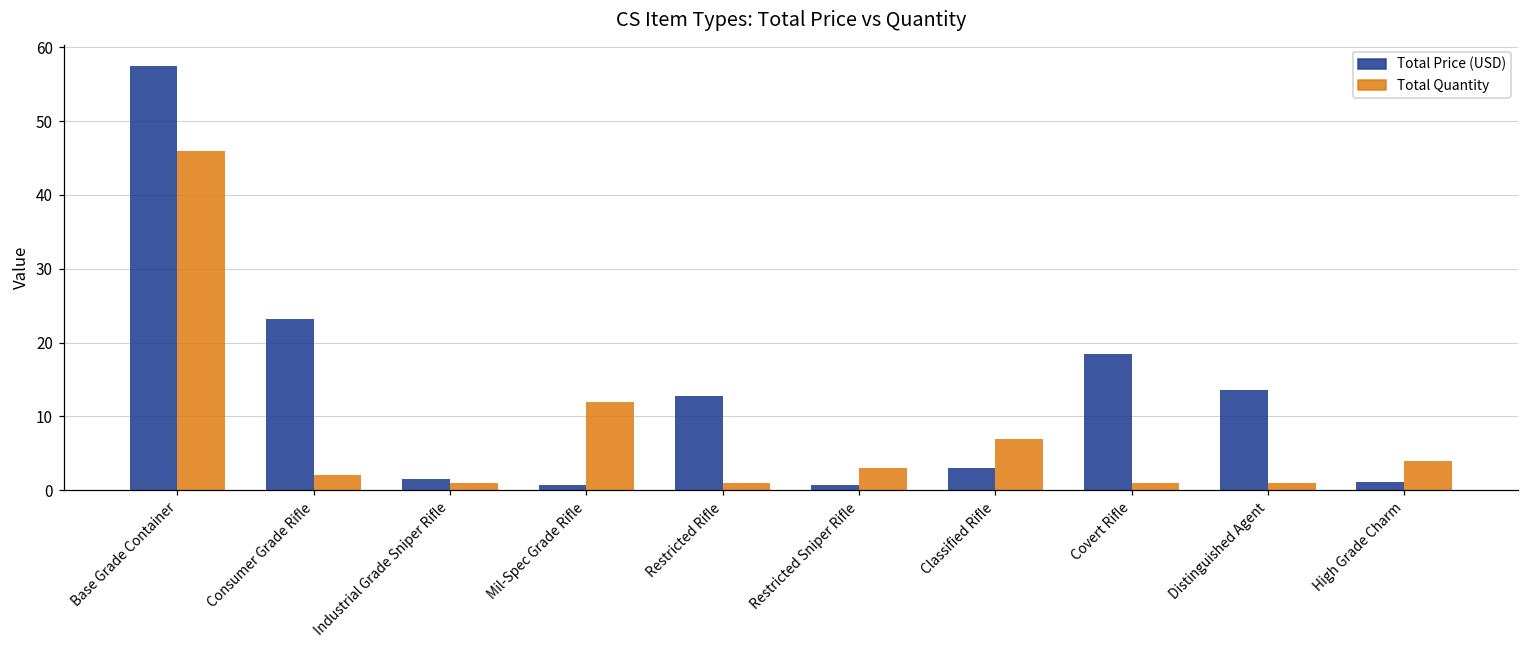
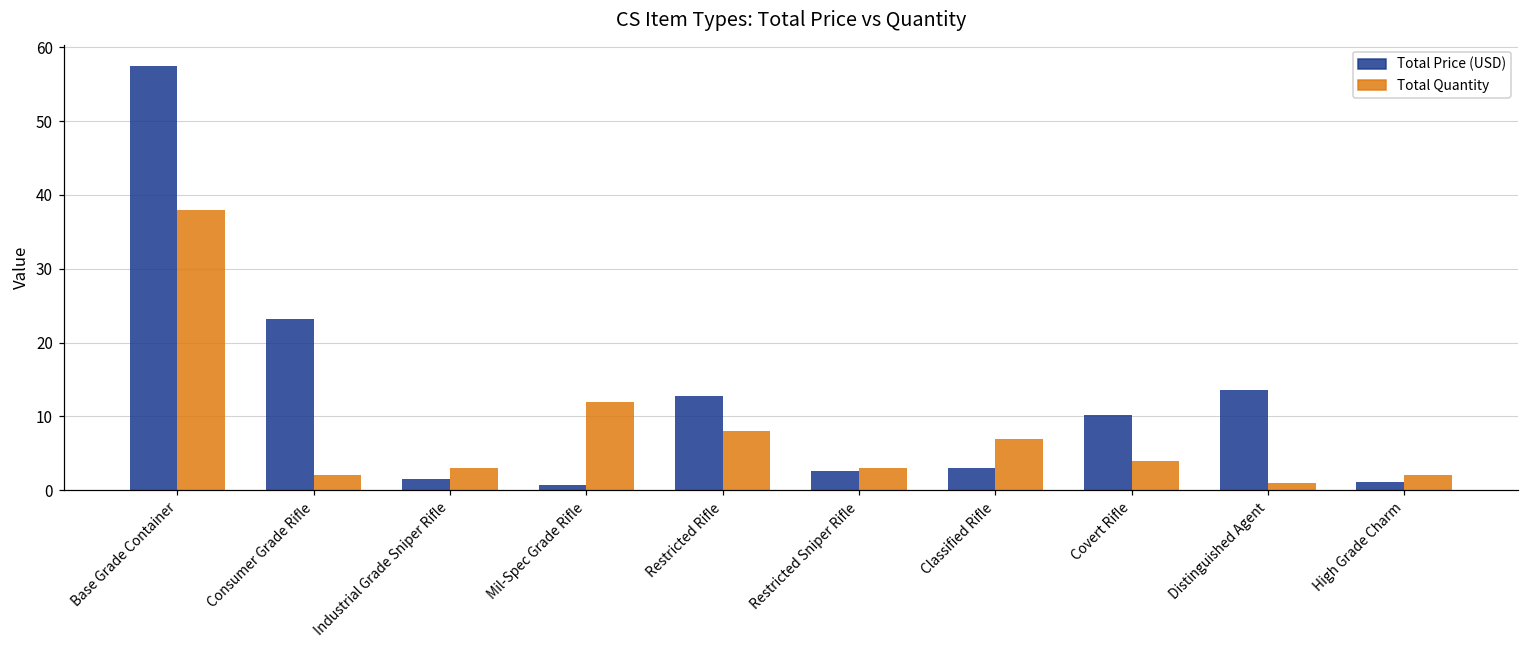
  {
    "Total Price (USD)": {
      "Base Grade Container": 57,
      "Consumer Grade Rifle": 23,
      "Industrial Grade Sniper Rifle": 2,
      "Mil-Spec Grade Rifle": 1,
      "Restricted Rifle": 13,
-     "Restricted Sniper Rifle": 1,
+     "Restricted Sniper Rifle": 3,
      "Classified Rifle": 3,
-     "Covert Rifle": 18,
+     "Covert Rifle": 10,
      "Distinguished Agent": 14,
      "High Grade Charm": 1
    },
    "Total Quantity": {
-     "Base Grade Container": 46,
+     "Base Grade Container": 38,
      "Consumer Grade Rifle": 2,
-     "Industrial Grade Sniper Rifle": 1,
+     "Industrial Grade Sniper Rifle": 3,
      "Mil-Spec Grade Rifle": 12,
-     "Restricted Rifle": 1,
+     "Restricted Rifle": 8,
      "Restricted Sniper Rifle": 3,
      "Classified Rifle": 7,
-     "Covert Rifle": 1,
+     "Covert Rifle": 4,
      "Distinguished Agent": 1,
-     "High Grade Charm": 4
+     "High Grade Charm": 2
    }
  }
